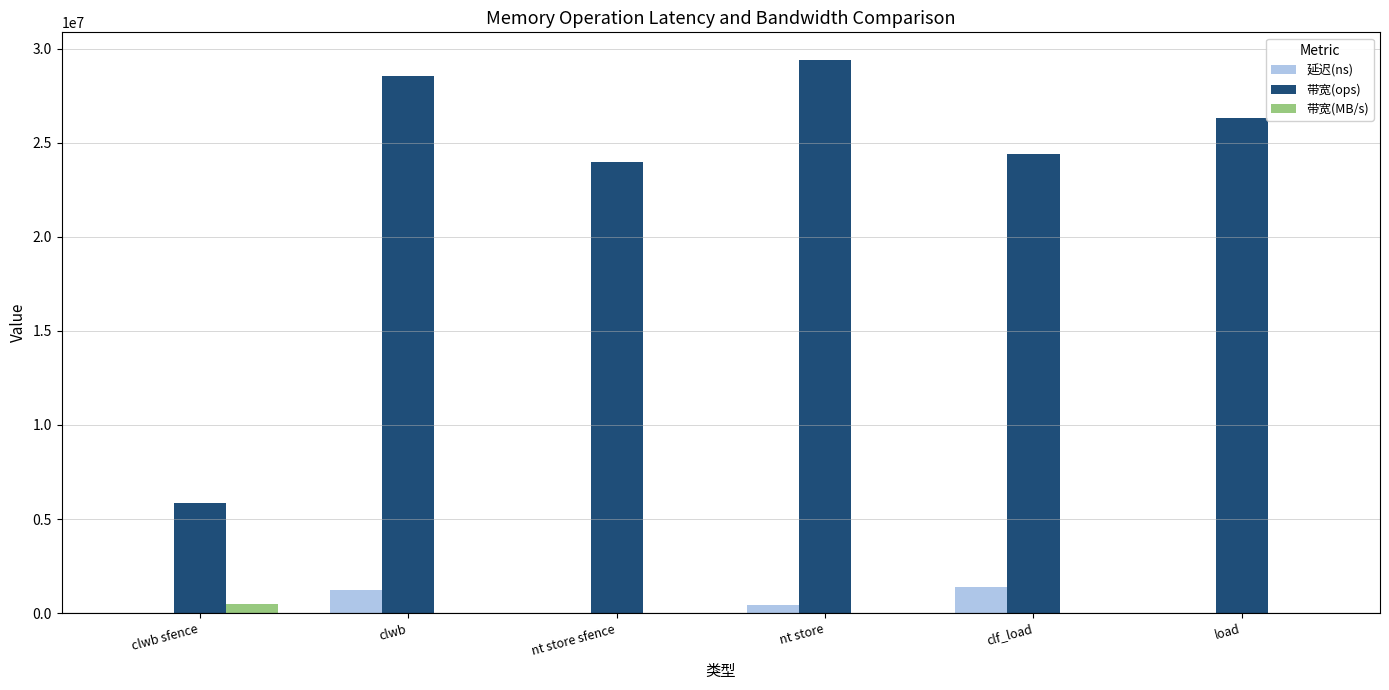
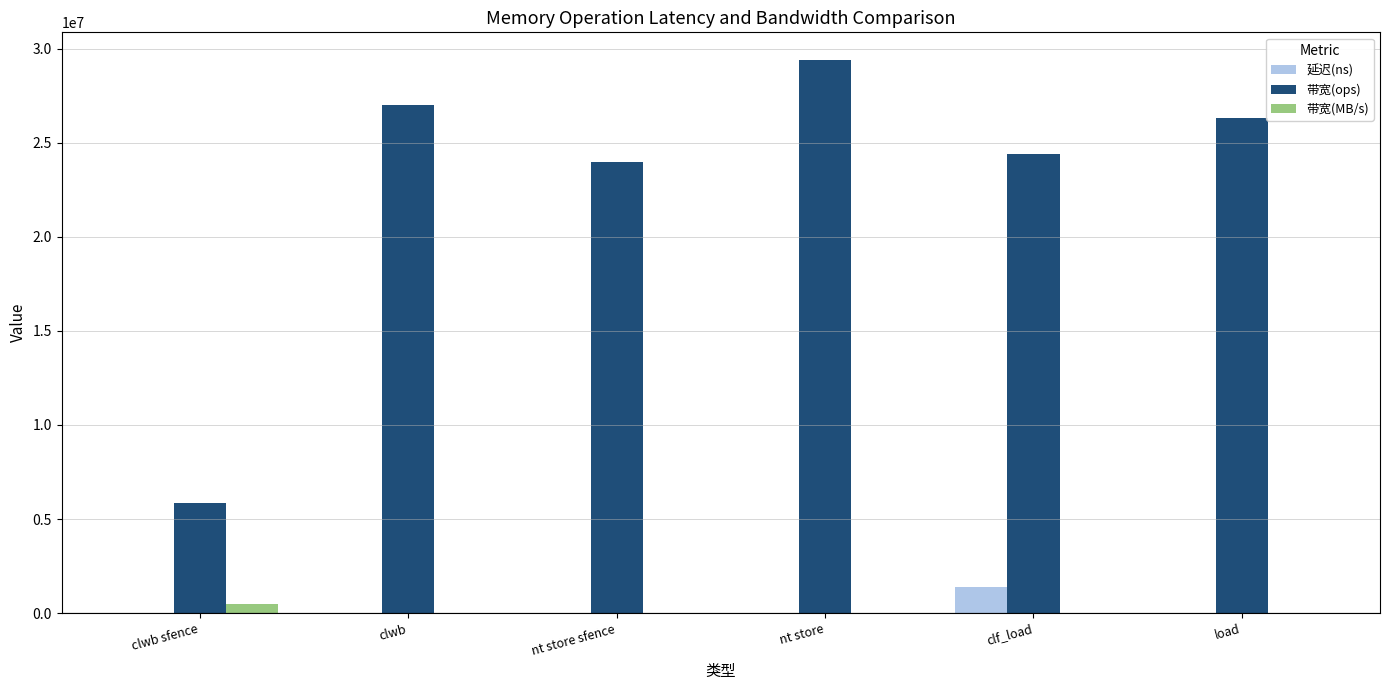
  {
    "延迟(ns)": {
-     "clwb": 1200000,
-     "nt store": 400000,
+     "clwb": 0,
+     "nt store": 0,
      "clf_load": 1400000
    },
    "带宽(ops)": {
      "clwb sfence": 5800000,
-     "clwb": 28500000,
+     "clwb": 27000000,
      "nt store sfence": 24000000,
      "nt store": 29400000,
      "clf_load": 24400000,
      "load": 26300000
    },
    "带宽(MB/s)": {
      "clwb sfence": 500000
    }
  }
